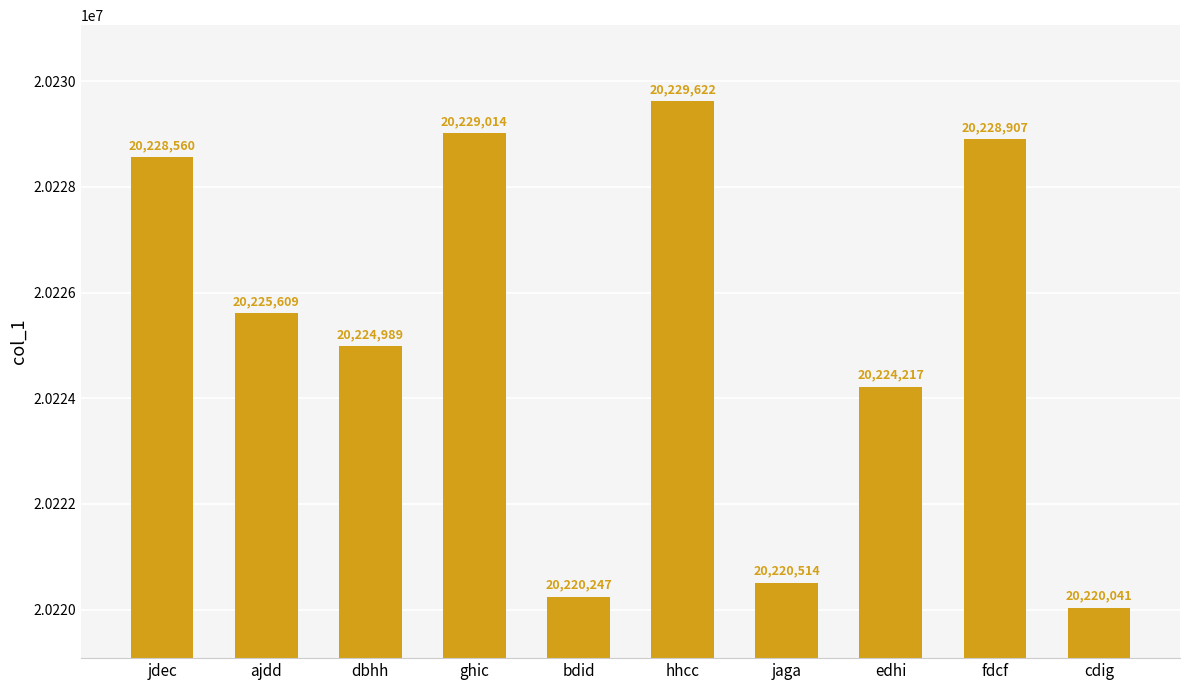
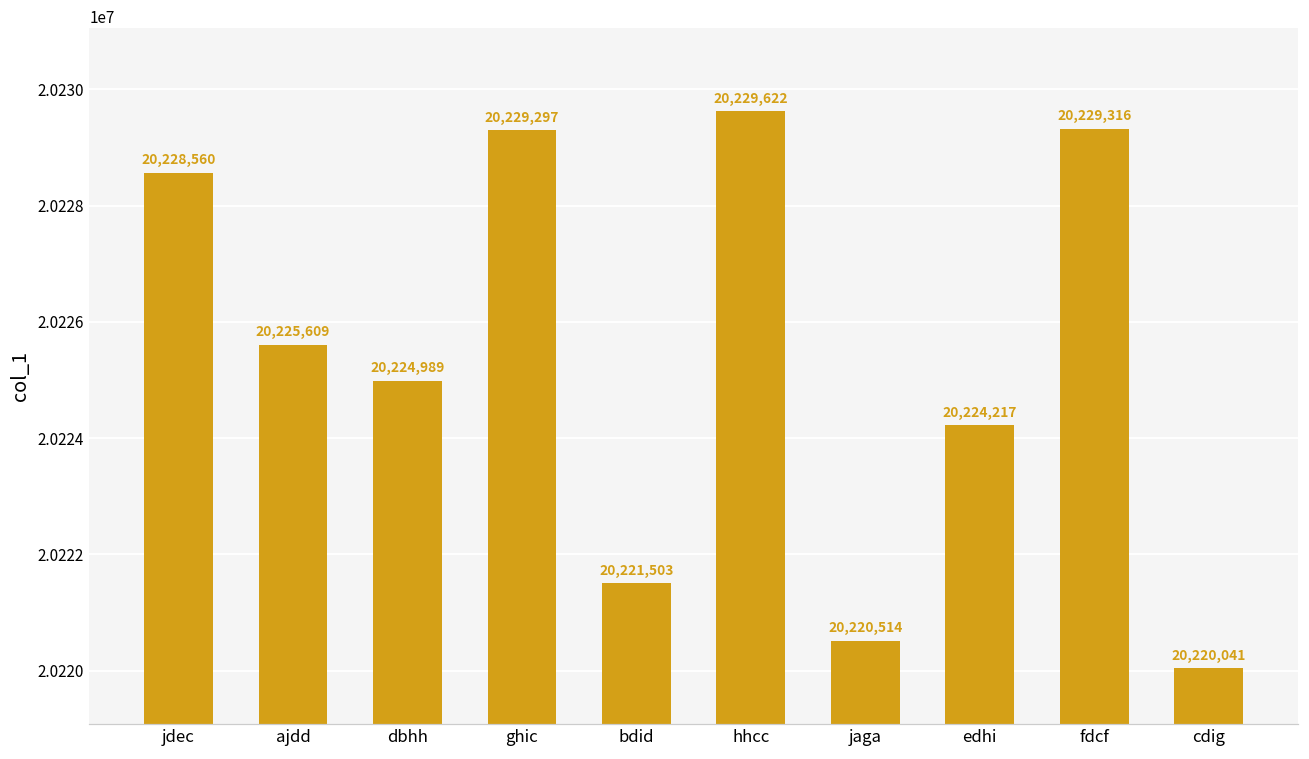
  {
    "jdec": "20,228,560",
    "ajdd": "20,225,609",
    "dbhh": "20,224,989",
-   "ghic": "20,229,014",
-   "bdid": "20,220,247",
+   "ghic": "20,229,297",
+   "bdid": "20,221,503",
    "hhcc": "20,229,622",
    "jaga": "20,220,514",
    "edhi": "20,224,217",
-   "fdcf": "20,228,907",
+   "fdcf": "20,229,316",
    "cdig": "20,220,041"
  }
